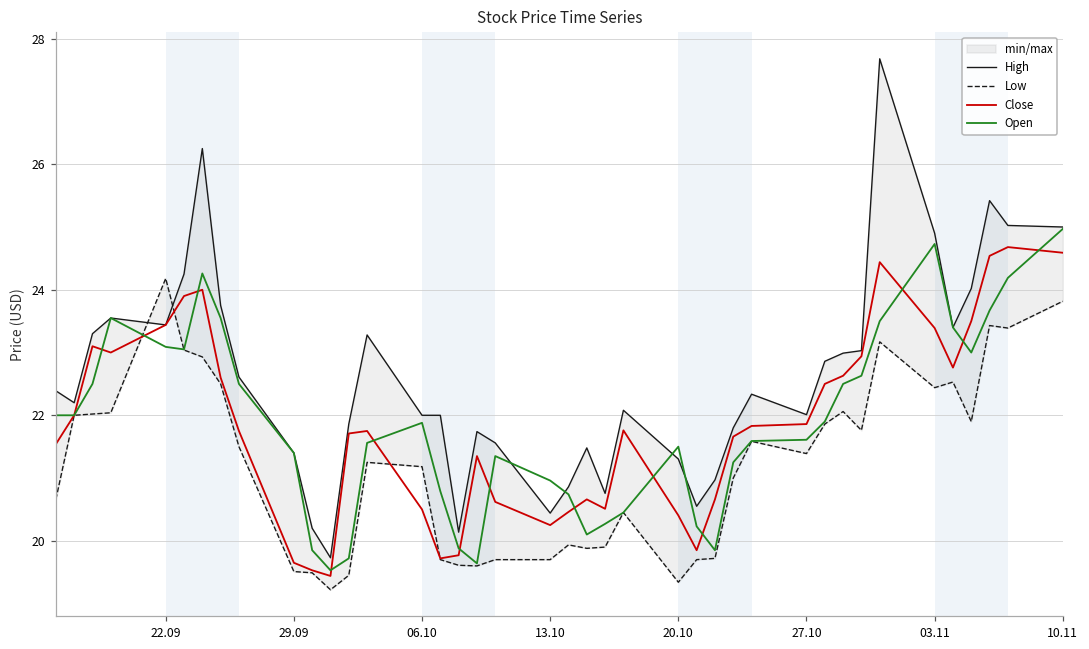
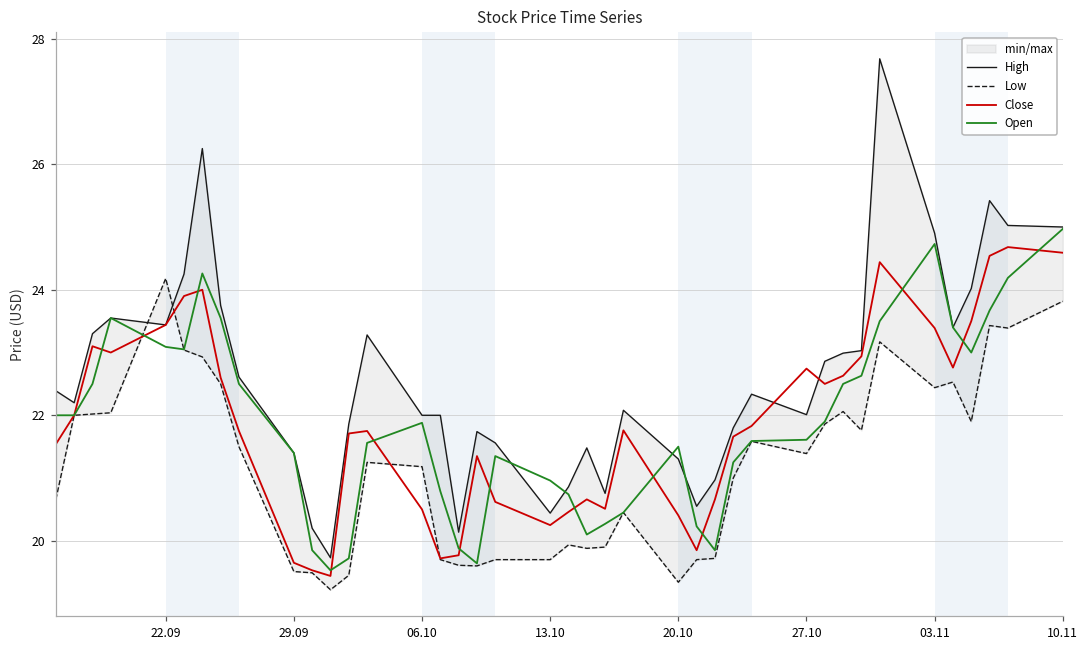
  {
    "Close": {
      "29.09": 19.7,
      "06.10": 20.5,
      "13.10": 20.3,
      "20.10": 20.4,
-     "27.10": 21.9,
+     "27.10": 22.7,
      "03.11": 23.4,
      "10.11": 24.6
    },
    "Open": {
      "22.09": 23.1,
      "06.10": 21.9,
      "13.10": 21.0,
      "20.10": 21.5,
      "27.10": 21.6,
      "03.11": 24.7
    }
  }
